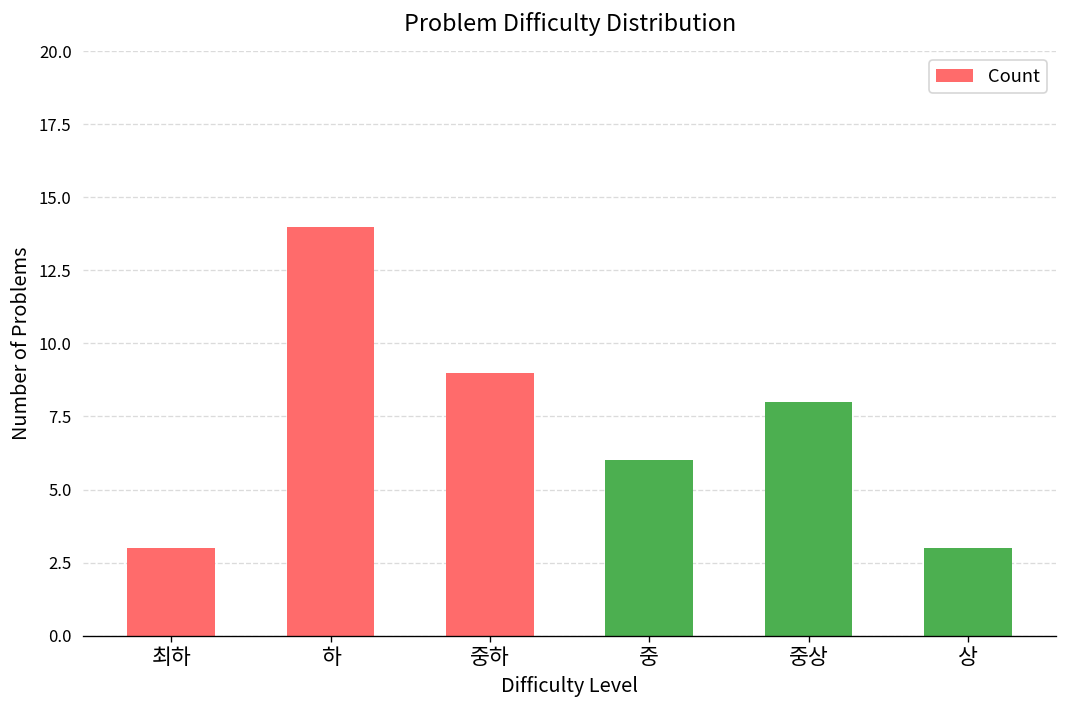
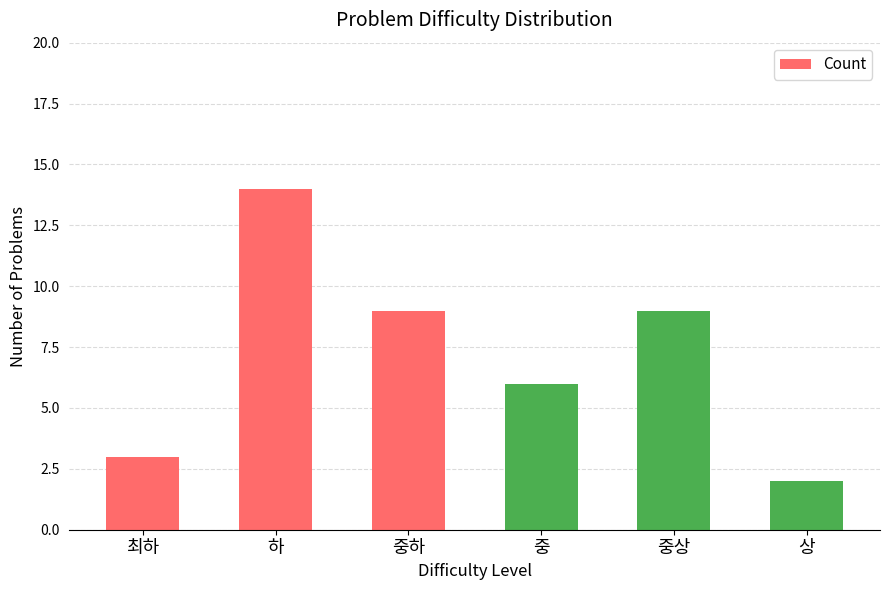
  {
    "최하": 3,
    "하": 14,
    "중하": 9,
    "중": 6,
-   "중상": 8,
-   "상": 3
+   "중상": 9,
+   "상": 2
  }
